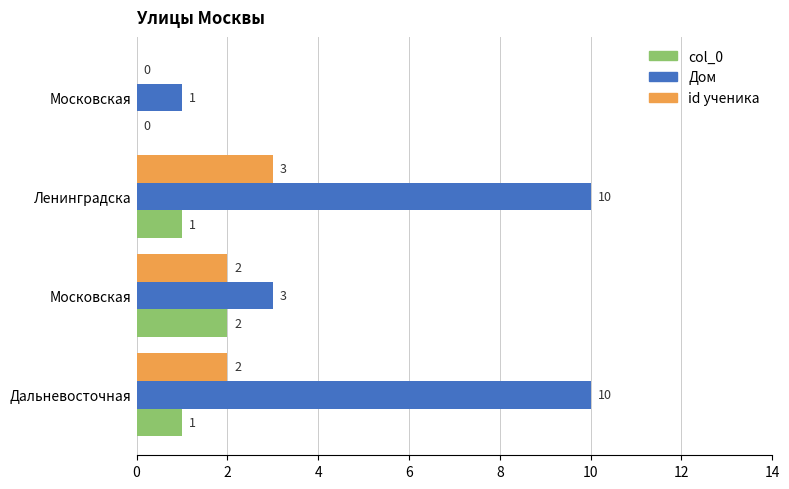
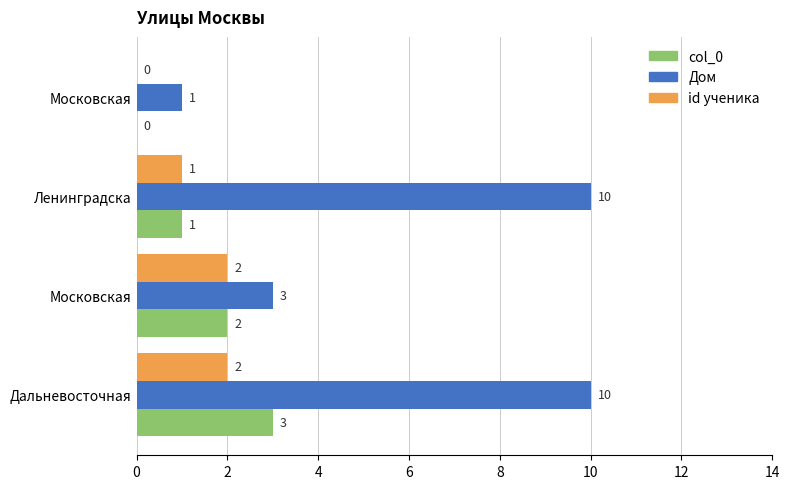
  {
    "col_0": {
      "Ленинградска": 1,
-     "Дальневосточная": 1
+     "Дальневосточная": 3
    },
    "Дом": {
      "Ленинградска": 10,
      "Дальневосточная": 10
    },
    "id ученика": {
-     "Ленинградска": 3,
+     "Ленинградска": 1,
      "Дальневосточная": 2
    }
  }
